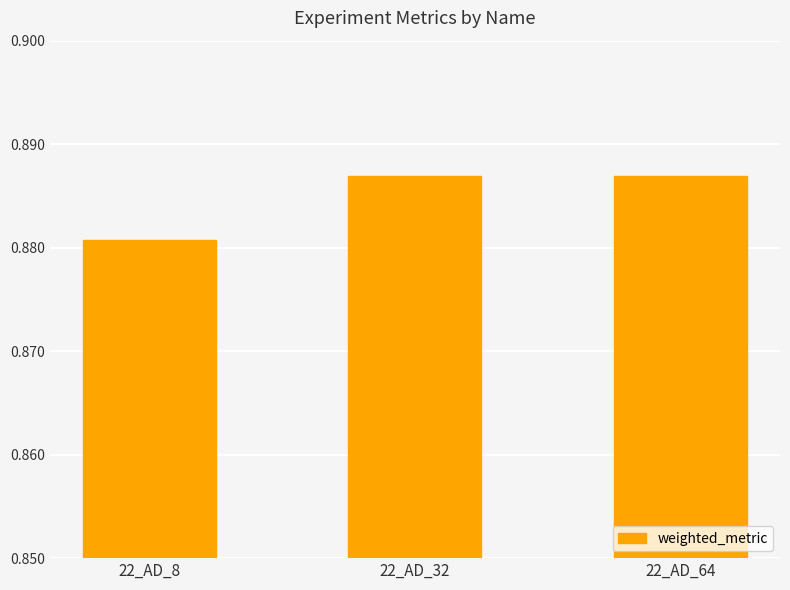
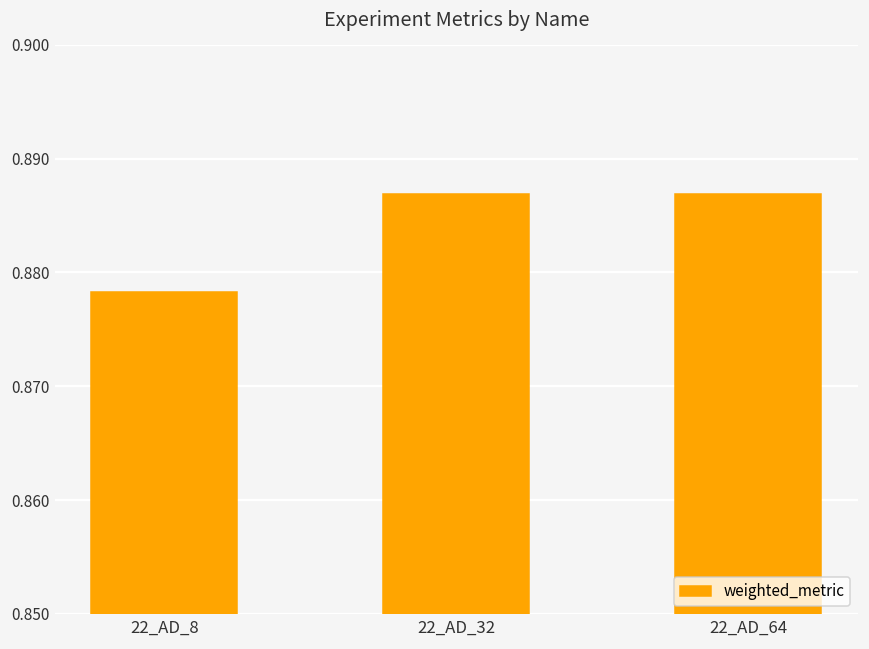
  {
-   "22_AD_8": 0.8807,
+   "22_AD_8": 0.8783,
    "22_AD_32": 0.8869,
    "22_AD_64": 0.8869
  }
